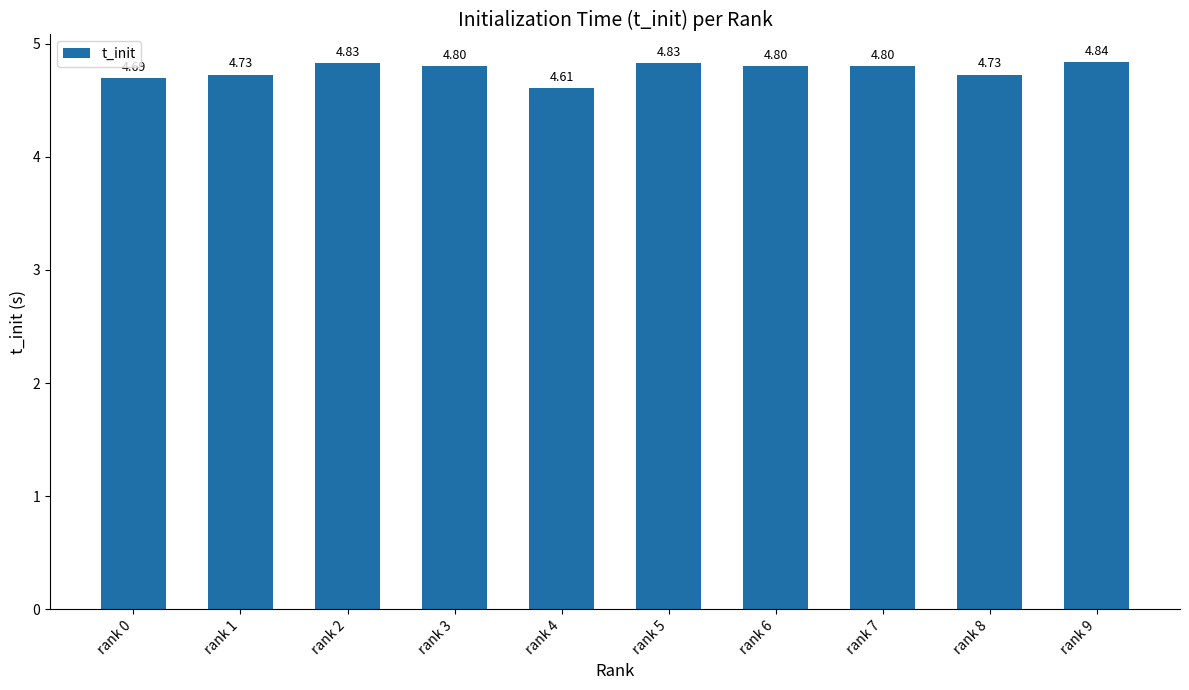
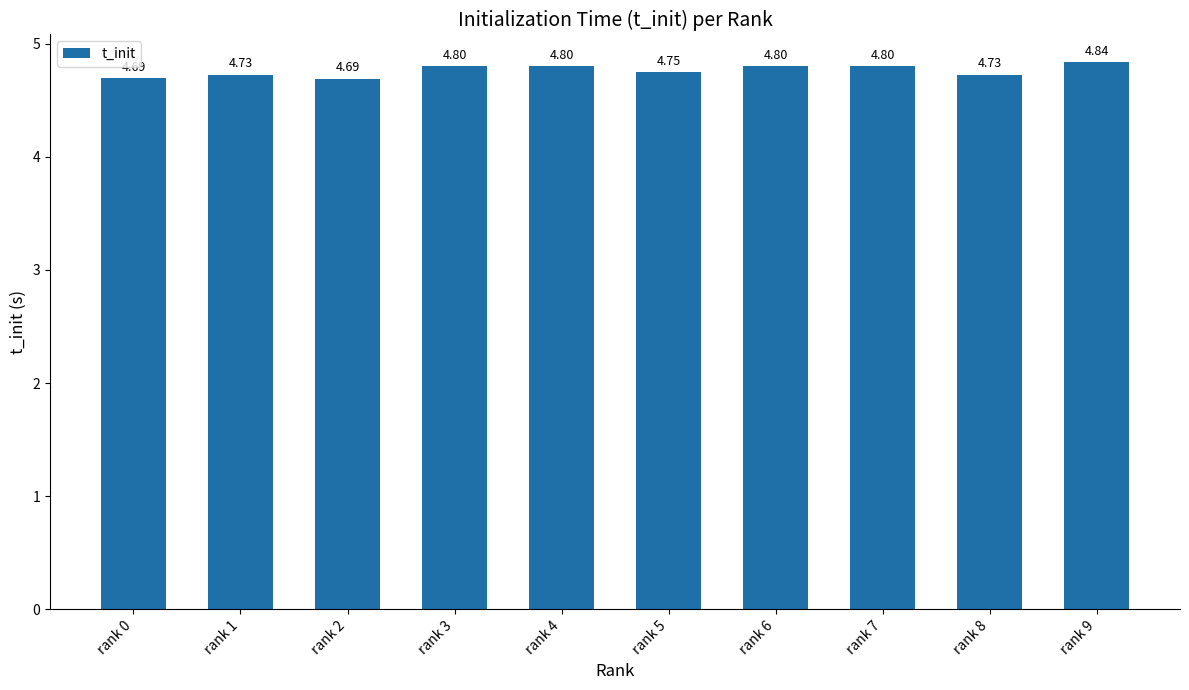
  {
    "rank 1": 4.73,
-   "rank 2": 4.83,
+   "rank 2": 4.69,
    "rank 3": 4.80,
-   "rank 4": 4.61,
-   "rank 5": 4.83,
+   "rank 4": 4.80,
+   "rank 5": 4.75,
    "rank 6": 4.80,
    "rank 7": 4.80,
    "rank 8": 4.73,
    "rank 9": 4.84
  }
